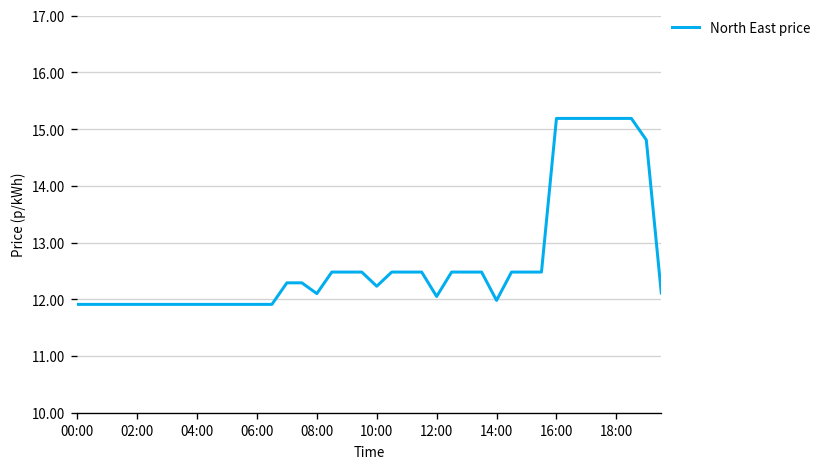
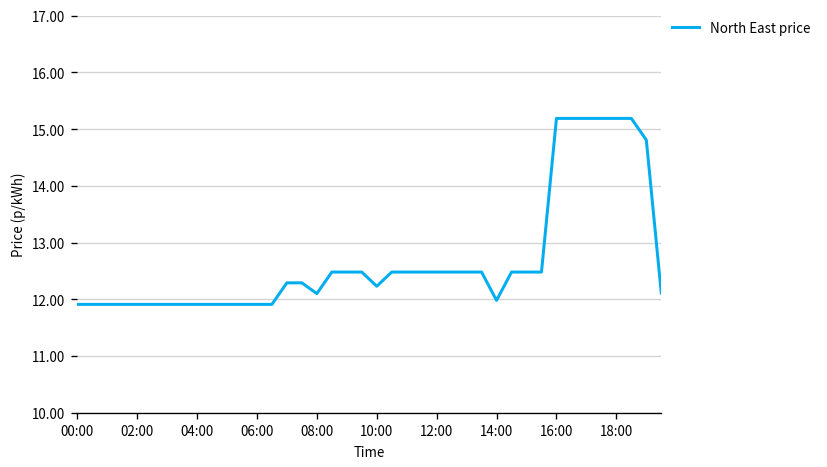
  {
    "00:00": 11.9,
    "02:00": 11.9,
    "04:00": 11.9,
    "06:00": 11.9,
    "08:00": 12.1,
    "10:00": 12.2,
-   "12:00": 12.1,
+   "12:00": 12.5,
    "14:00": 12.0,
    "16:00": 15.2,
    "18:00": 15.2
  }
